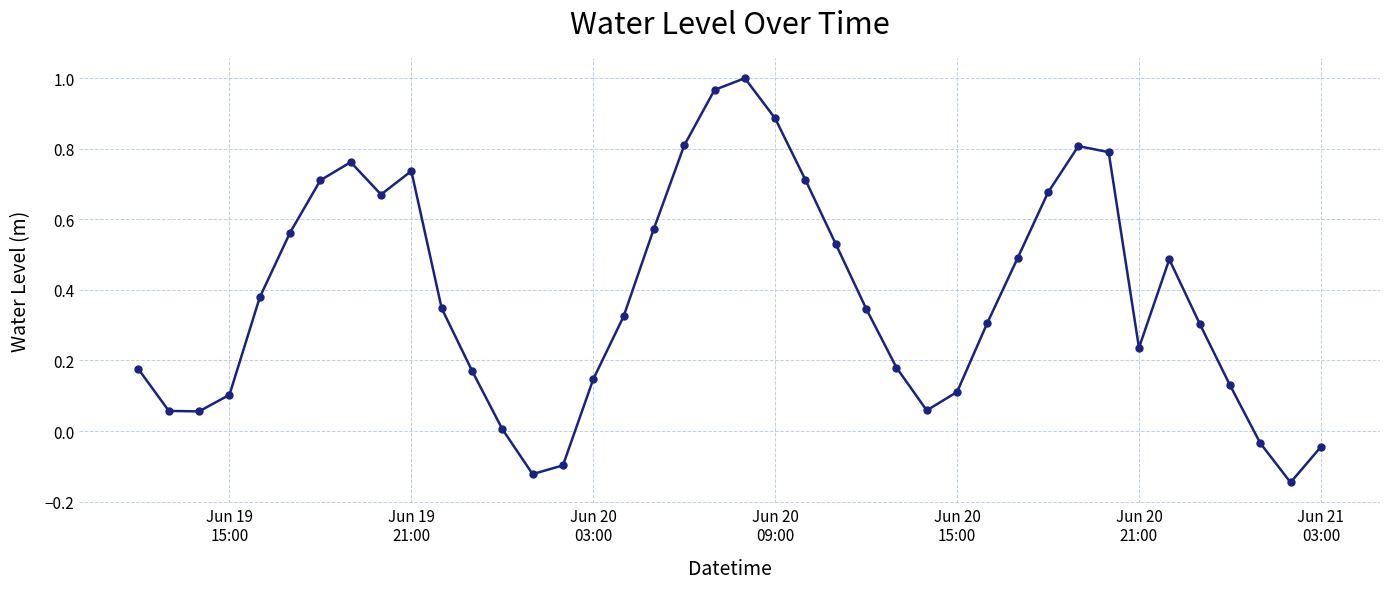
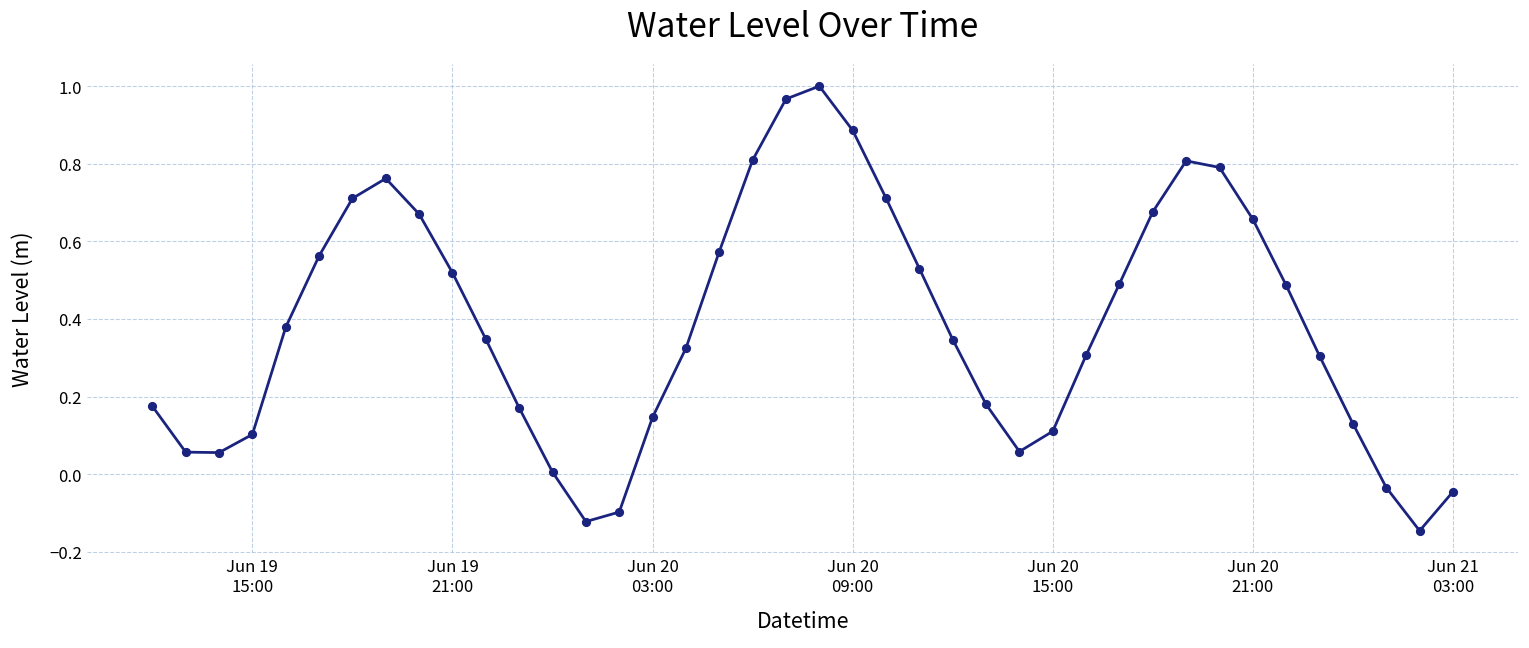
  {
    "Jun 19 15:00": 0.10,
-   "Jun 19 21:00": 0.74,
+   "Jun 19 21:00": 0.52,
    "Jun 20 03:00": 0.15,
    "Jun 20 09:00": 0.89,
    "Jun 20 15:00": 0.11,
-   "Jun 20 21:00": 0.24,
+   "Jun 20 21:00": 0.66,
    "Jun 21 03:00": -0.04
  }
